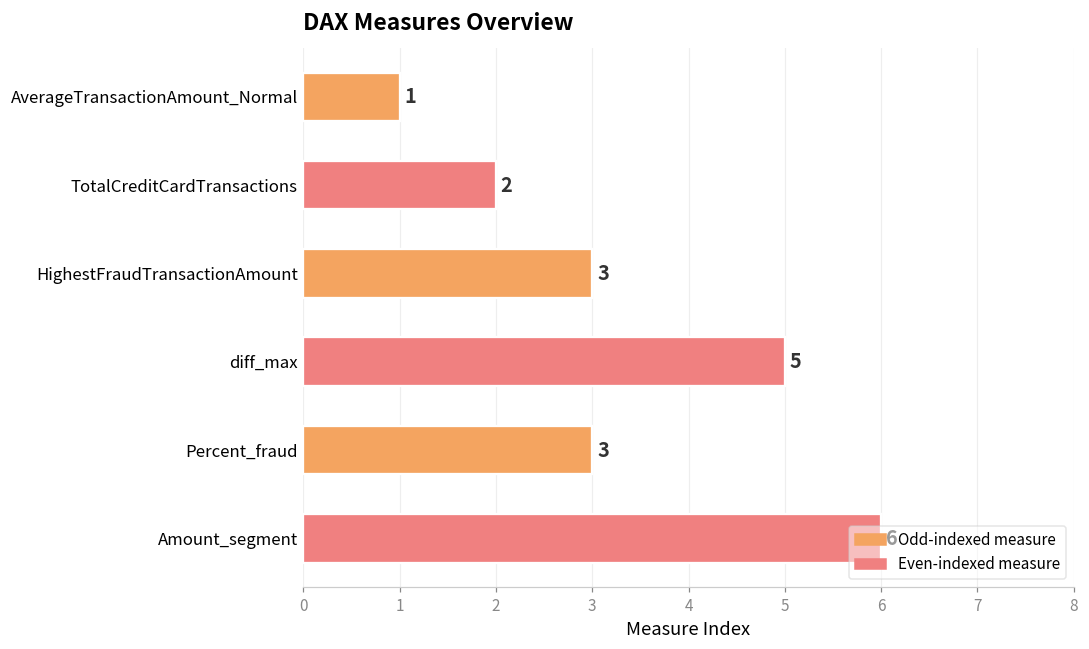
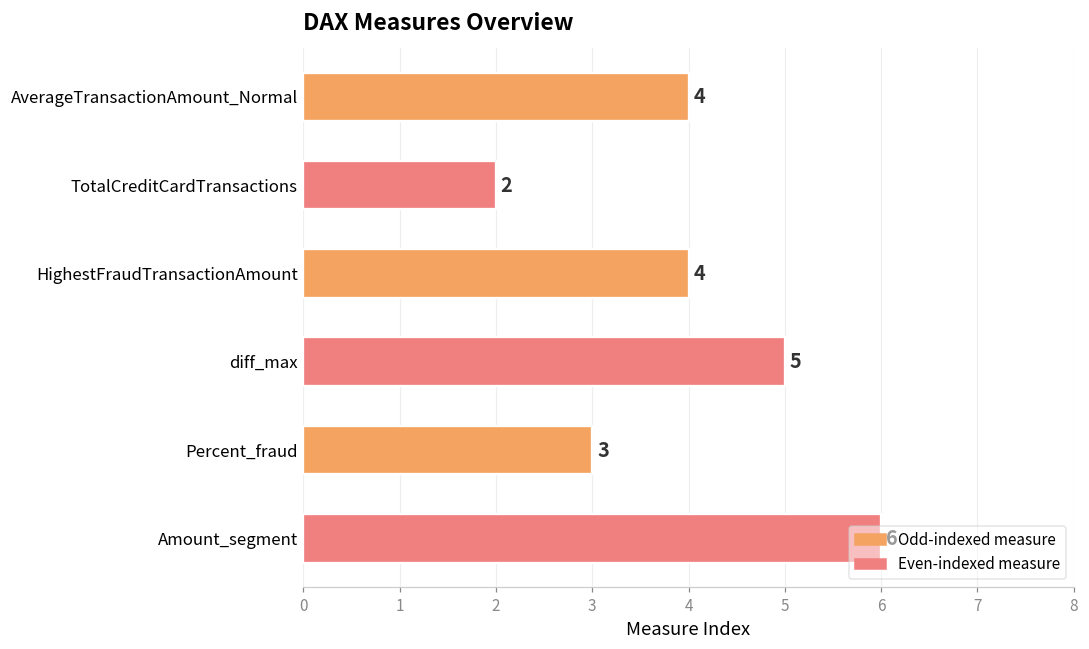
  {
-   "AverageTransactionAmount_Normal": 1,
+   "AverageTransactionAmount_Normal": 4,
    "TotalCreditCardTransactions": 2,
-   "HighestFraudTransactionAmount": 3,
+   "HighestFraudTransactionAmount": 4,
    "diff_max": 5,
    "Percent_fraud": 3
  }
